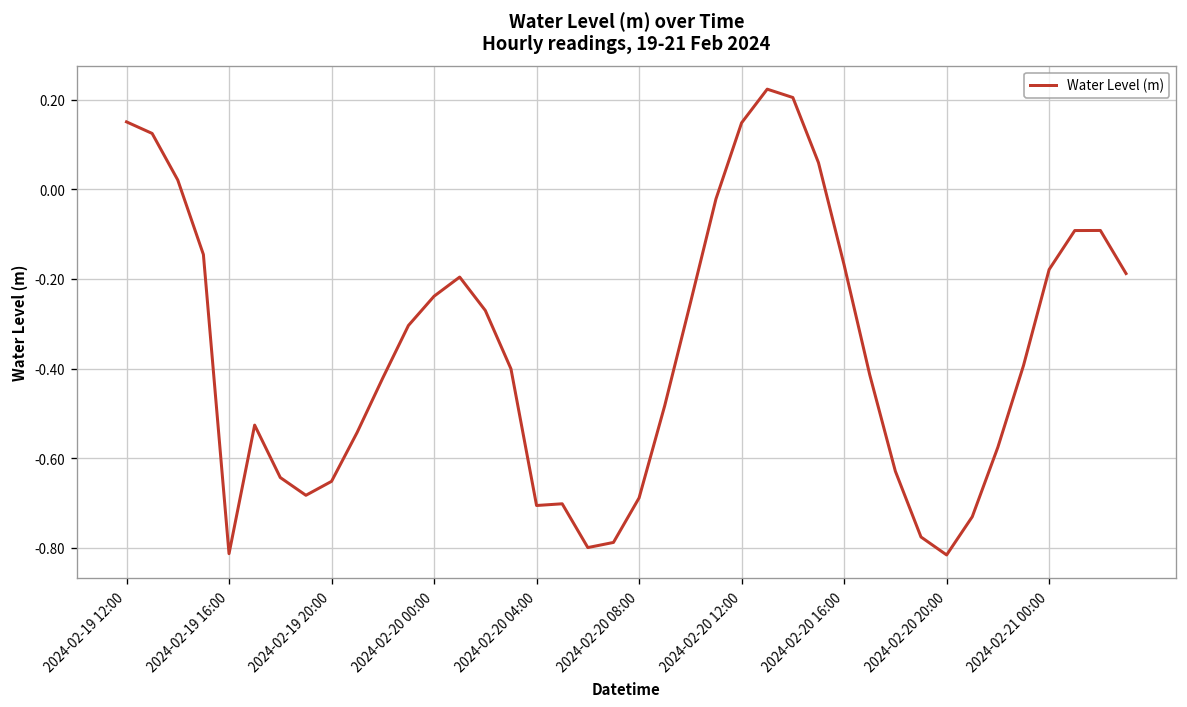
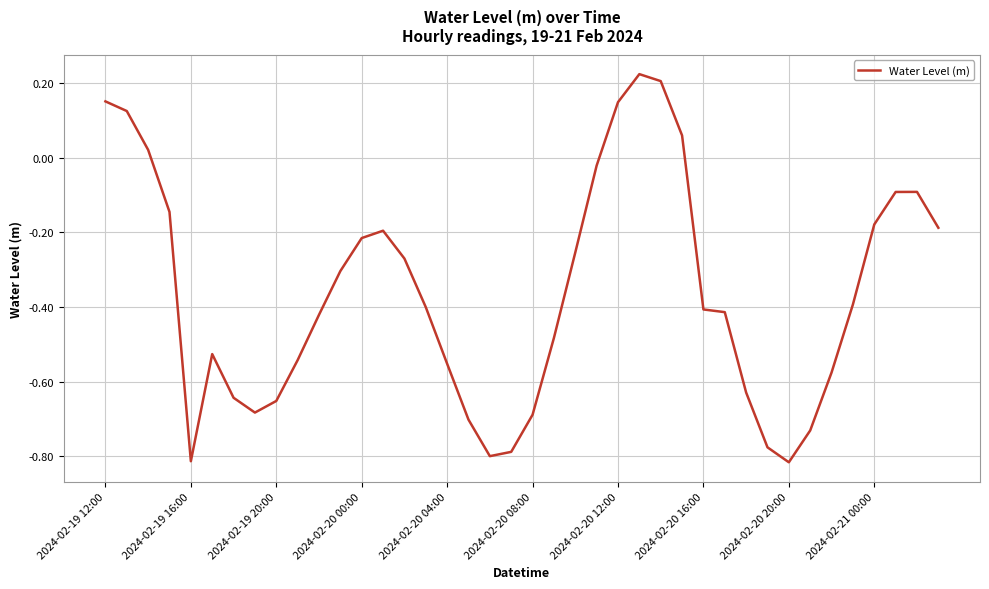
  {
    "2024-02-19 12:00": 0.15,
    "2024-02-19 16:00": -0.81,
    "2024-02-19 20:00": -0.65,
-   "2024-02-20 00:00": -0.24,
-   "2024-02-20 04:00": -0.71,
+   "2024-02-20 00:00": -0.22,
+   "2024-02-20 04:00": -0.55,
    "2024-02-20 08:00": -0.69,
    "2024-02-20 12:00": 0.15,
-   "2024-02-20 16:00": -0.17,
+   "2024-02-20 16:00": -0.41,
    "2024-02-20 20:00": -0.82,
    "2024-02-21 00:00": -0.18
  }
